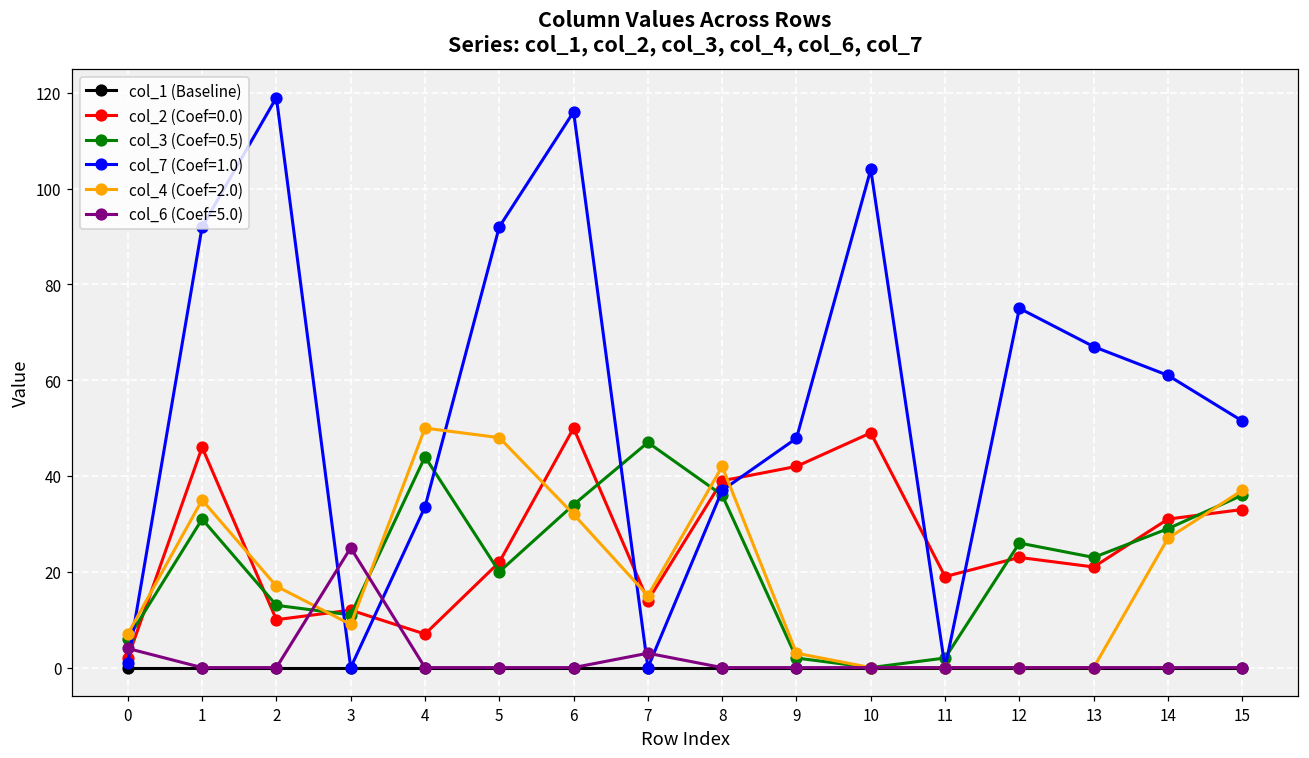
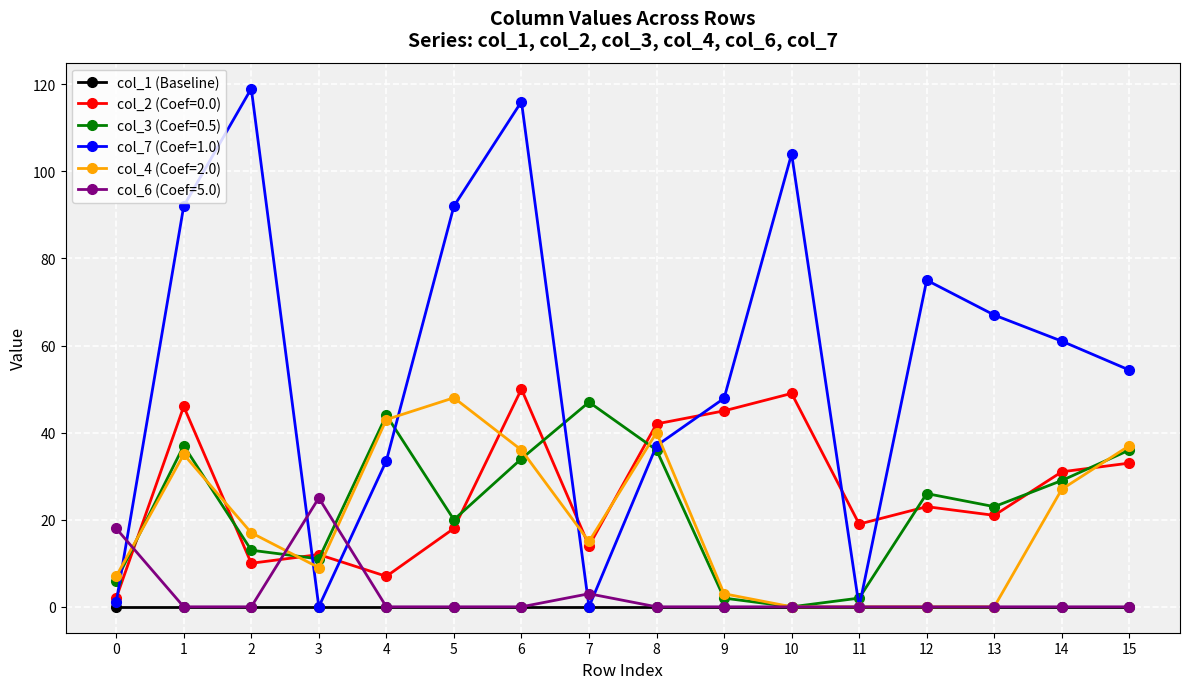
  {
    "col_1 (Baseline)": {
      "0": 0
    },
    "col_2 (Coef=0.0)": {
      "0": 2,
      "1": 46,
      "2": 10,
      "3": 12,
      "4": 7,
-     "5": 22,
+     "5": 18,
      "6": 50,
      "7": 14,
-     "8": 39,
-     "9": 42,
+     "8": 42,
+     "9": 45,
      "10": 49,
      "11": 19,
      "12": 23,
      "13": 21,
      "14": 31,
      "15": 33
    },
    "col_3 (Coef=0.5)": {
      "0": 6,
-     "1": 31,
+     "1": 37,
      "2": 13,
      "3": 11,
      "4": 44,
      "5": 20,
      "6": 34,
      "7": 47,
      "8": 36,
      "9": 2,
      "11": 2,
      "12": 26,
      "13": 23,
      "14": 29,
      "15": 36
    },
    "col_7 (Coef=1.0)": {
      "0": 1,
      "1": 92,
      "2": 119,
      "4": 34,
      "5": 92,
      "6": 116,
      "8": 37,
      "9": 48,
      "10": 104,
      "12": 75,
      "13": 67,
      "14": 61,
-     "15": 51
+     "15": 54
    },
    "col_4 (Coef=2.0)": {
      "0": 7,
      "1": 35,
      "2": 17,
      "3": 9,
-     "4": 50,
+     "4": 43,
      "5": 48,
-     "6": 32,
+     "6": 36,
      "7": 15,
-     "8": 42,
+     "8": 40,
      "9": 3,
      "14": 27,
      "15": 37
    },
    "col_6 (Coef=5.0)": {
-     "0": 4,
+     "0": 18,
      "3": 25,
      "7": 3
    }
  }
